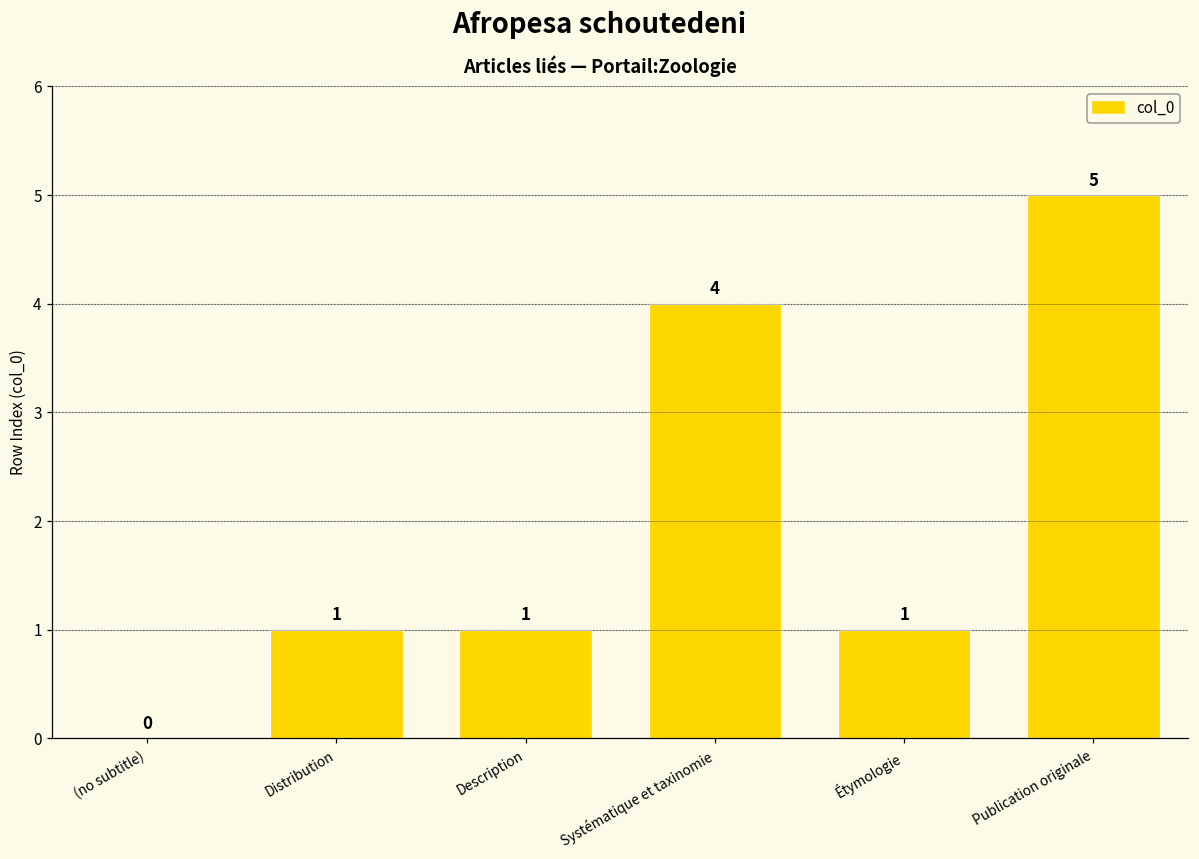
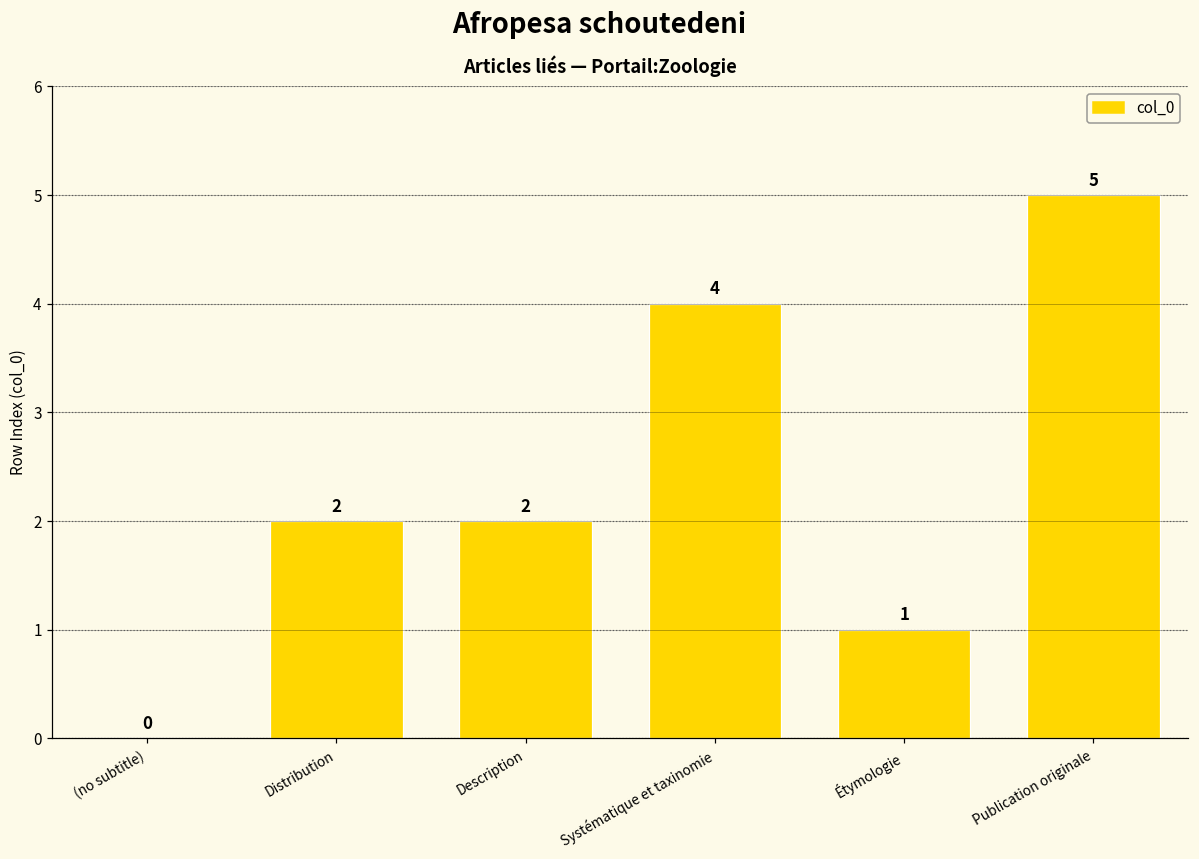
  {
    "(no subtitle)": 0,
-   "Distribution": 1,
-   "Description": 1,
+   "Distribution": 2,
+   "Description": 2,
    "Systématique et taxinomie": 4,
    "Étymologie": 1,
    "Publication originale": 5
  }
